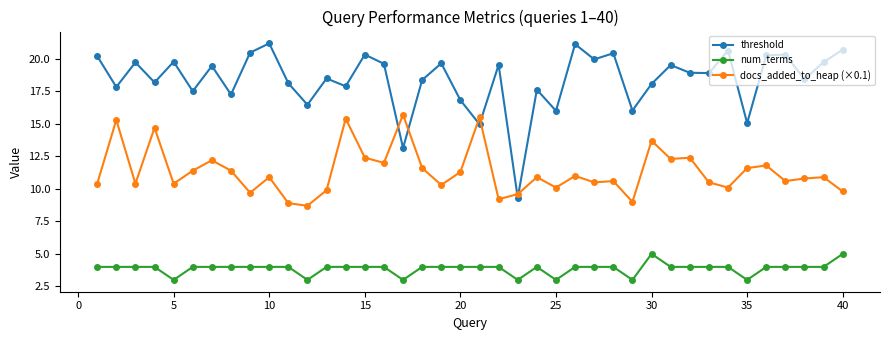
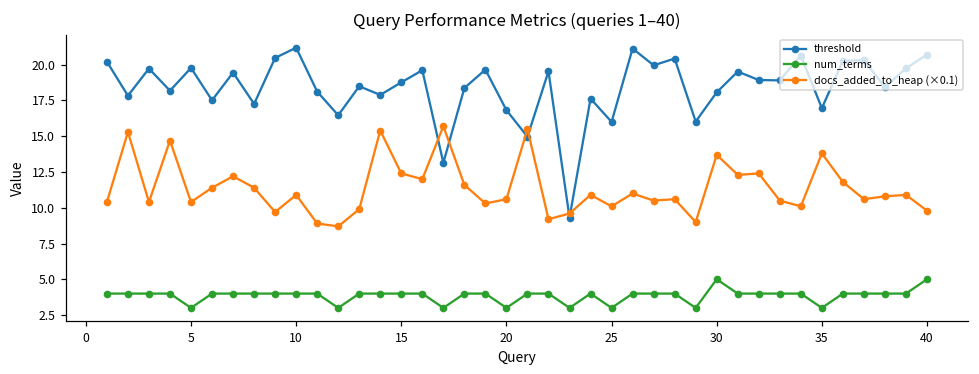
  {
    "threshold": {
      "5": 19.8,
      "10": 21.2,
-     "15": 20.3,
+     "15": 18.8,
      "20": 16.8,
      "25": 16.0,
      "30": 18.1,
-     "35": 15.1
+     "35": 17.0
    },
    "num_terms": {
      "5": 3,
      "10": 4,
      "15": 4,
-     "20": 4,
+     "20": 3,
      "25": 3,
      "30": 5,
      "35": 3,
      "40": 5
    },
    "docs_added_to_heap (×0.1)": {
      "5": 10.4,
      "10": 10.9,
      "15": 12.4,
-     "20": 11.3,
+     "20": 10.6,
      "25": 10.1,
      "30": 13.7,
-     "35": 11.6,
+     "35": 13.8,
      "40": 9.8
    }
  }
